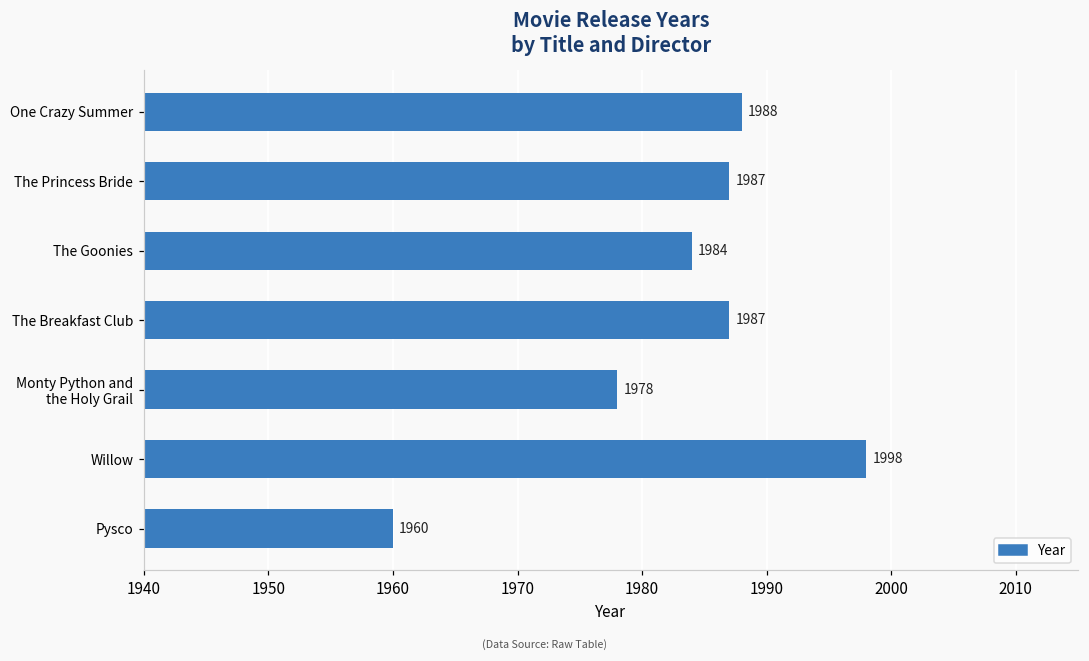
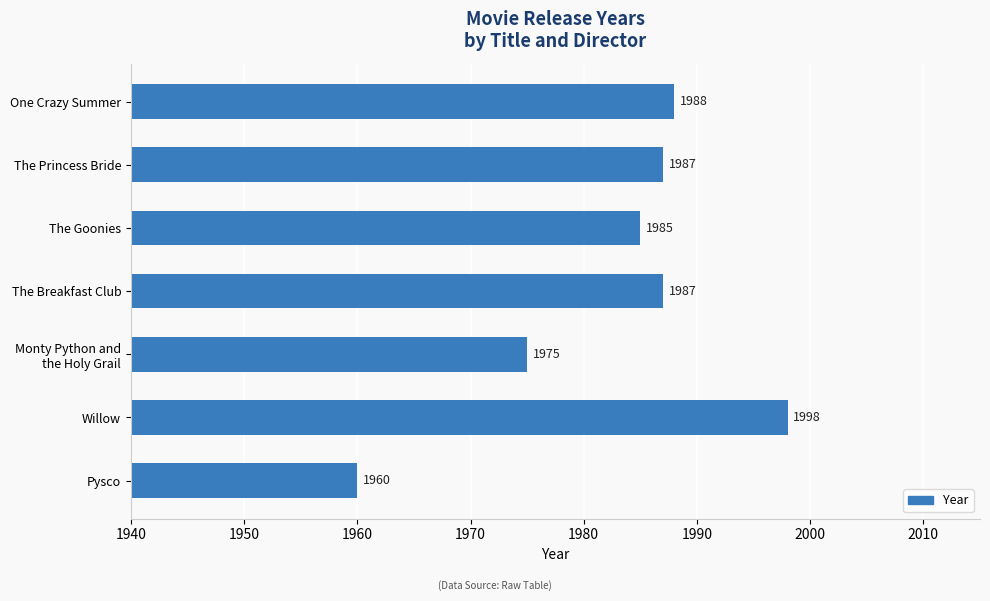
  {
    "One Crazy Summer": 1988,
    "The Princess Bride": 1987,
-   "The Goonies": 1984,
+   "The Goonies": 1985,
    "The Breakfast Club": 1987,
-   "Monty Python and the Holy Grail": 1978,
+   "Monty Python and the Holy Grail": 1975,
    "Willow": 1998,
    "Pysco": 1960
  }
